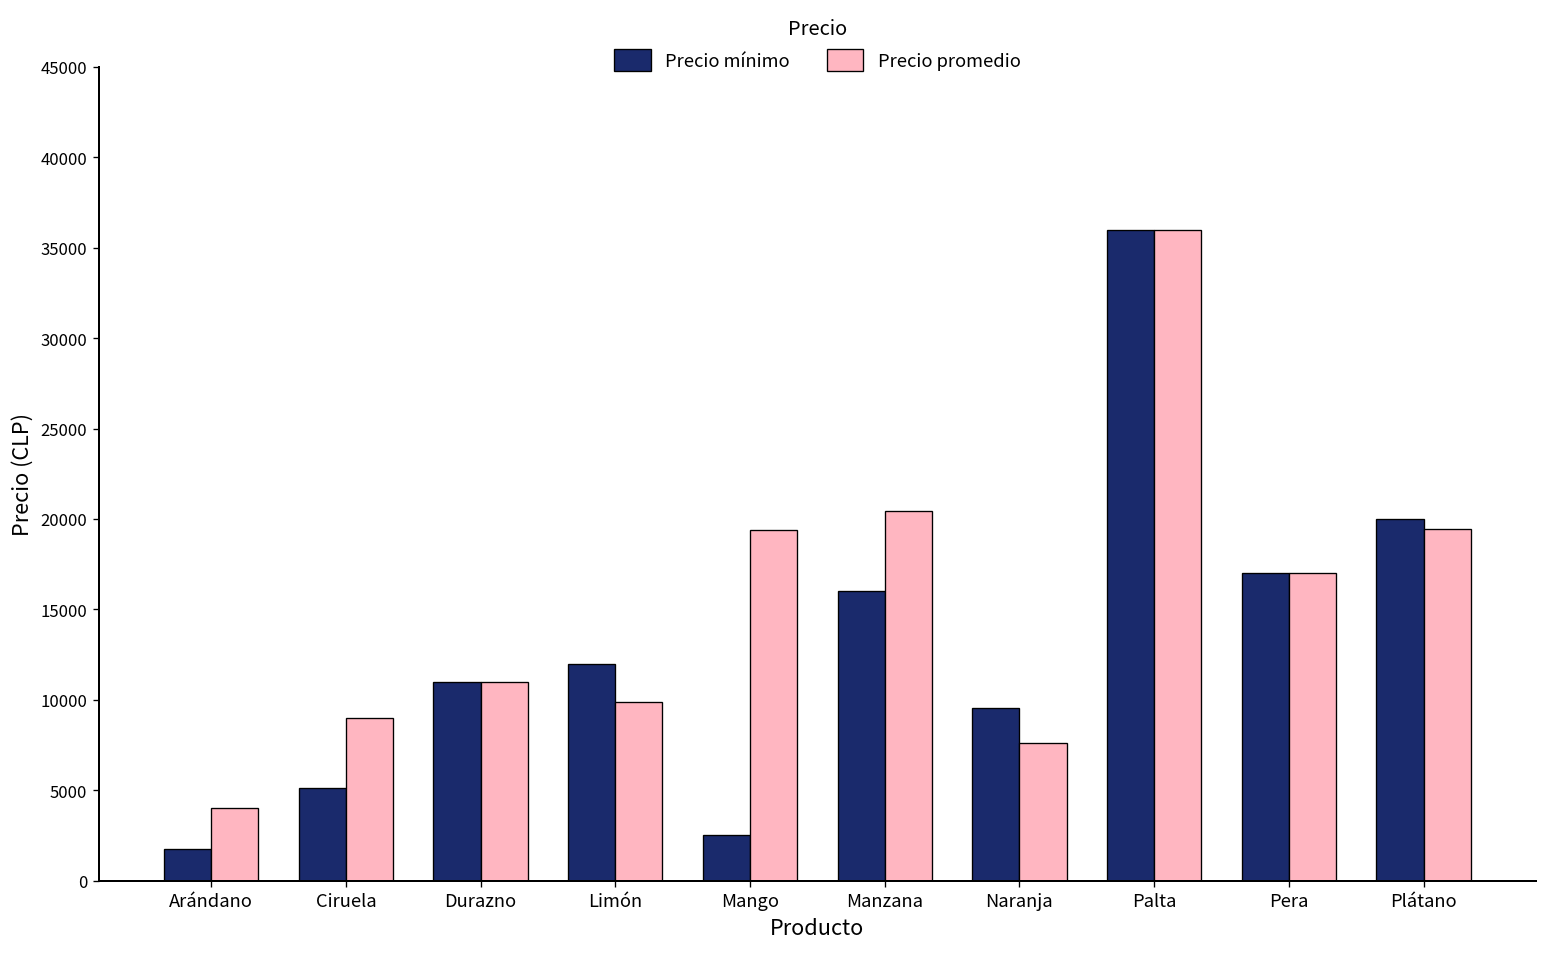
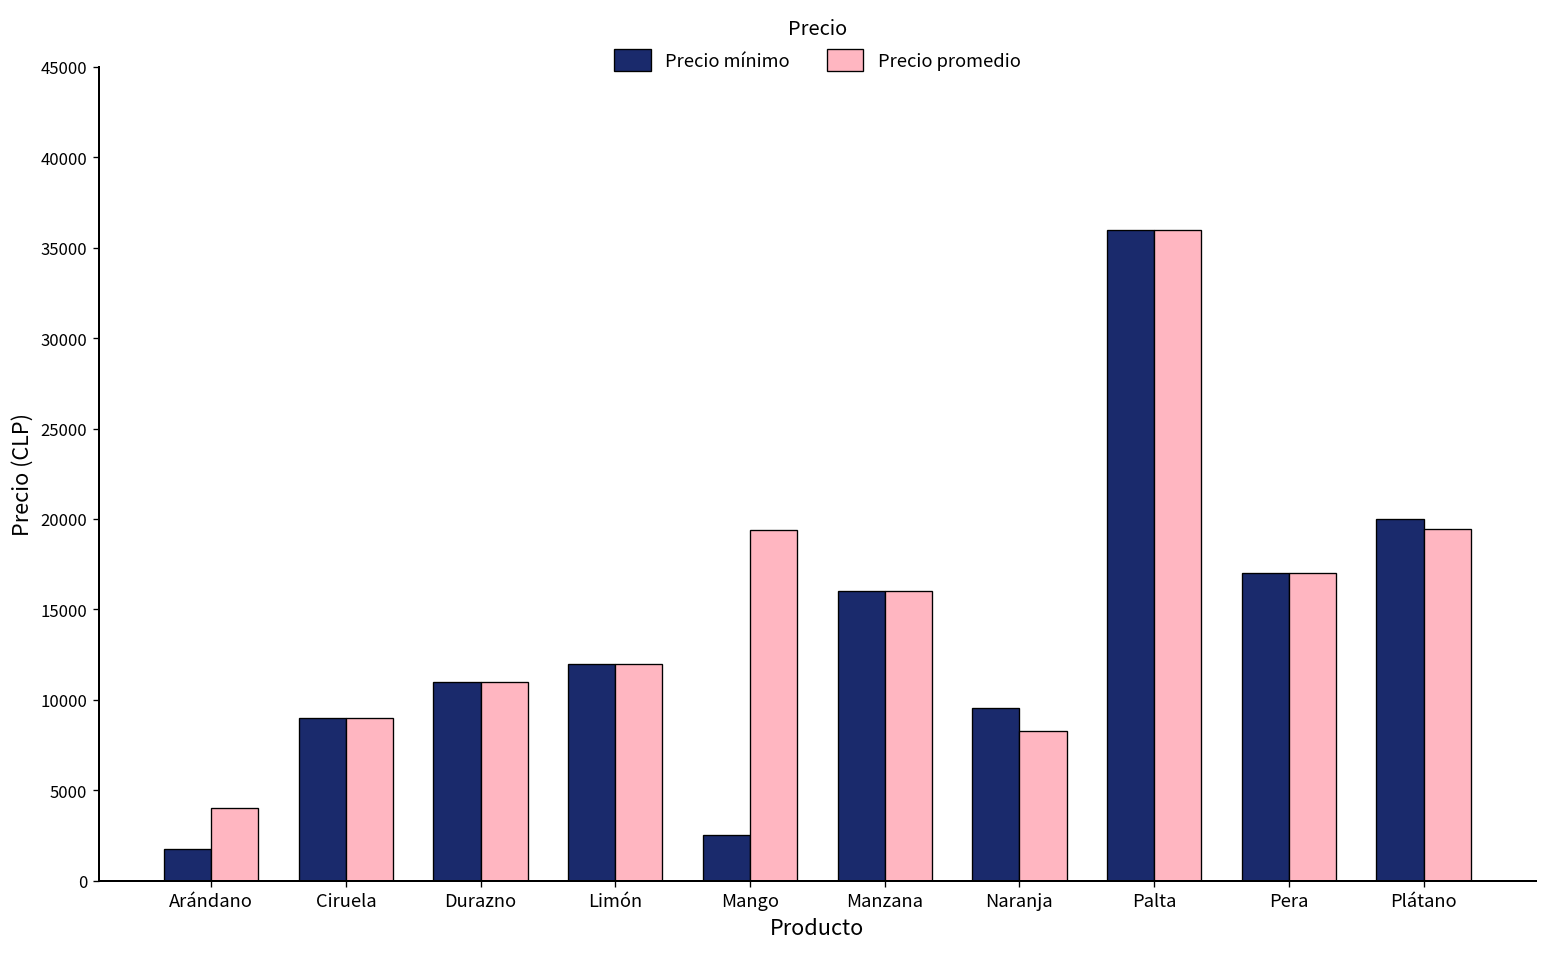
  {
    "Precio mínimo": {
      "Arándano": 1800,
-     "Ciruela": 5100,
+     "Ciruela": 9000,
      "Durazno": 11000,
      "Limón": 12000,
      "Mango": 2500,
      "Manzana": 16000,
      "Naranja": 9500,
      "Palta": 36000,
      "Pera": 17000,
      "Plátano": 20000
    },
    "Precio promedio": {
      "Arándano": 4000,
      "Ciruela": 9000,
      "Durazno": 11000,
-     "Limón": 9900,
+     "Limón": 12000,
      "Mango": 19400,
-     "Manzana": 20400,
-     "Naranja": 7600,
+     "Manzana": 16000,
+     "Naranja": 8300,
      "Palta": 36000,
      "Pera": 17000,
      "Plátano": 19400
    }
  }
